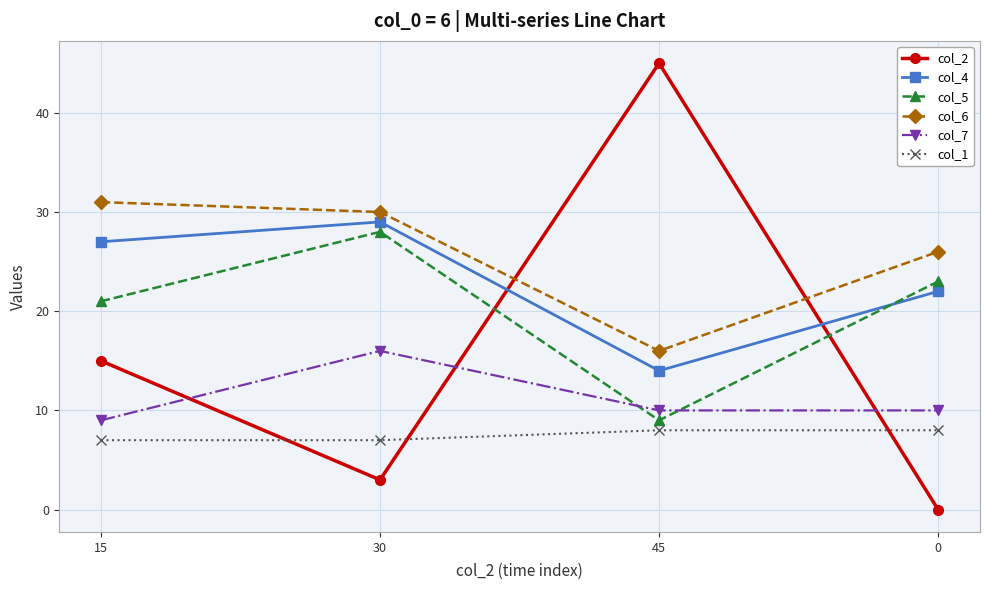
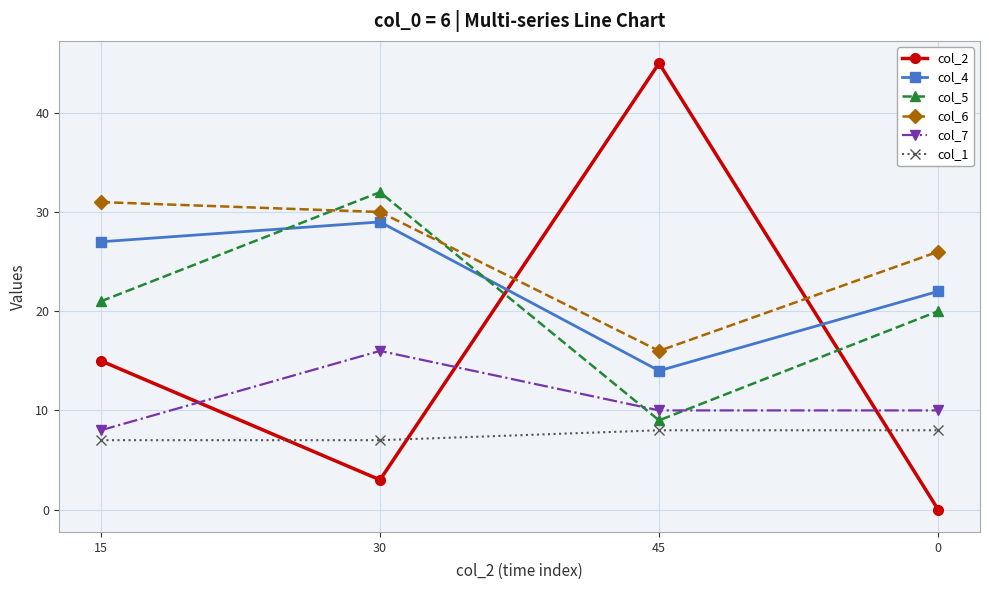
  {
    "col_2": {
      "15": 15,
      "30": 3,
      "45": 45,
      "0": 0
    },
    "col_4": {
      "15": 27,
      "30": 29,
      "45": 14,
      "0": 22
    },
    "col_5": {
      "15": 21,
-     "30": 28,
+     "30": 32,
      "45": 9,
-     "0": 23
+     "0": 20
    },
    "col_6": {
      "15": 31,
      "30": 30,
      "45": 16,
      "0": 26
    },
    "col_7": {
-     "15": 9,
+     "15": 8,
      "30": 16,
      "45": 10,
      "0": 10
    },
    "col_1": {
      "15": 7,
      "30": 7,
      "45": 8,
      "0": 8
    }
  }
